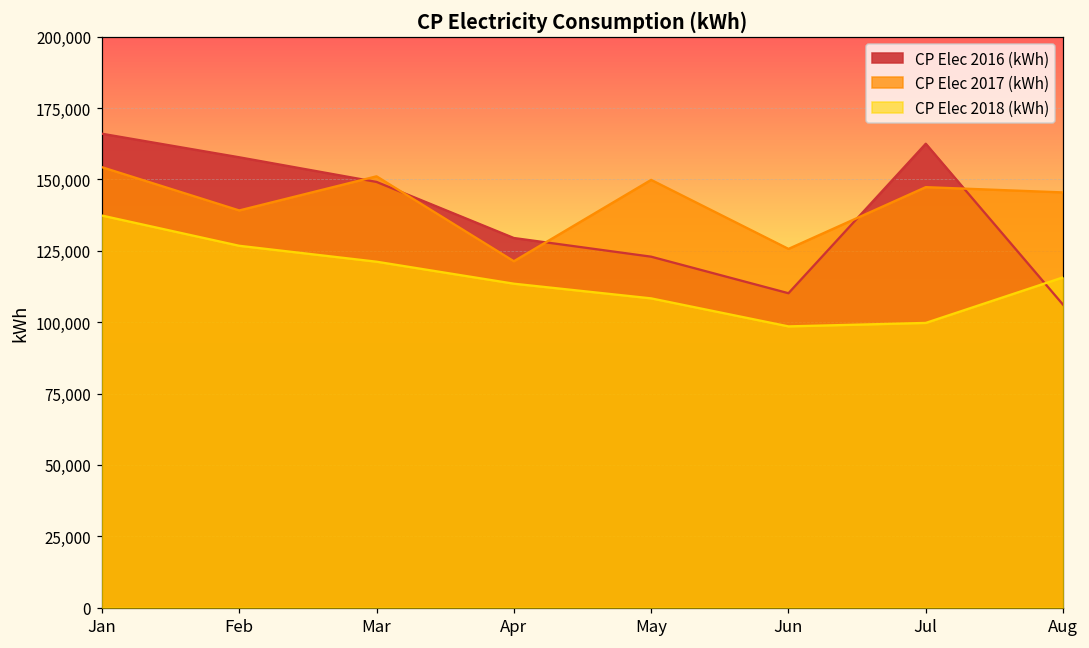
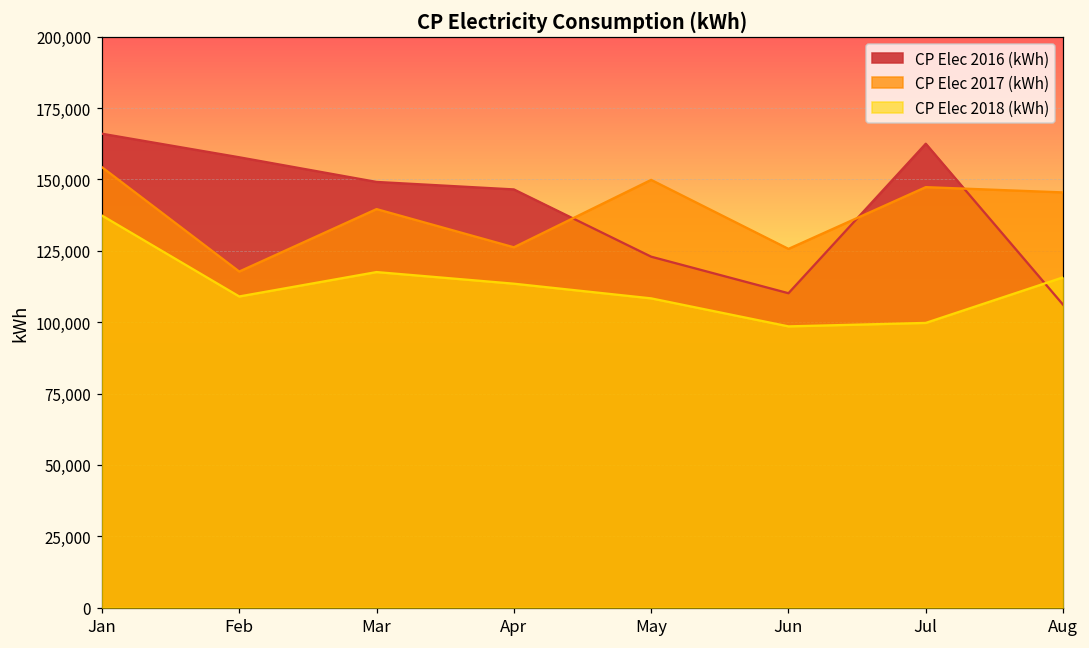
  {
    "CP Elec 2016 (kWh)": {
      "Jan": "166,000",
      "Feb": "158,000",
      "Mar": "149,000",
-     "Apr": "129,000",
+     "Apr": "147,000",
      "May": "123,000",
      "Jun": "110,000",
      "Jul": "163,000",
      "Aug": "106,000"
    },
    "CP Elec 2017 (kWh)": {
      "Jan": "154,000",
-     "Feb": "139,000",
-     "Mar": "151,000",
-     "Apr": "121,000",
+     "Feb": "118,000",
+     "Mar": "140,000",
+     "Apr": "126,000",
      "May": "150,000",
      "Jun": "126,000",
      "Jul": "147,000",
      "Aug": "145,000"
    },
    "CP Elec 2018 (kWh)": {
      "Jan": "137,000",
-     "Feb": "127,000",
-     "Mar": "121,000",
+     "Feb": "109,000",
+     "Mar": "118,000",
      "Apr": "113,000",
      "May": "108,000",
      "Jun": "99,000",
      "Jul": "100,000",
      "Aug": "116,000"
    }
  }
